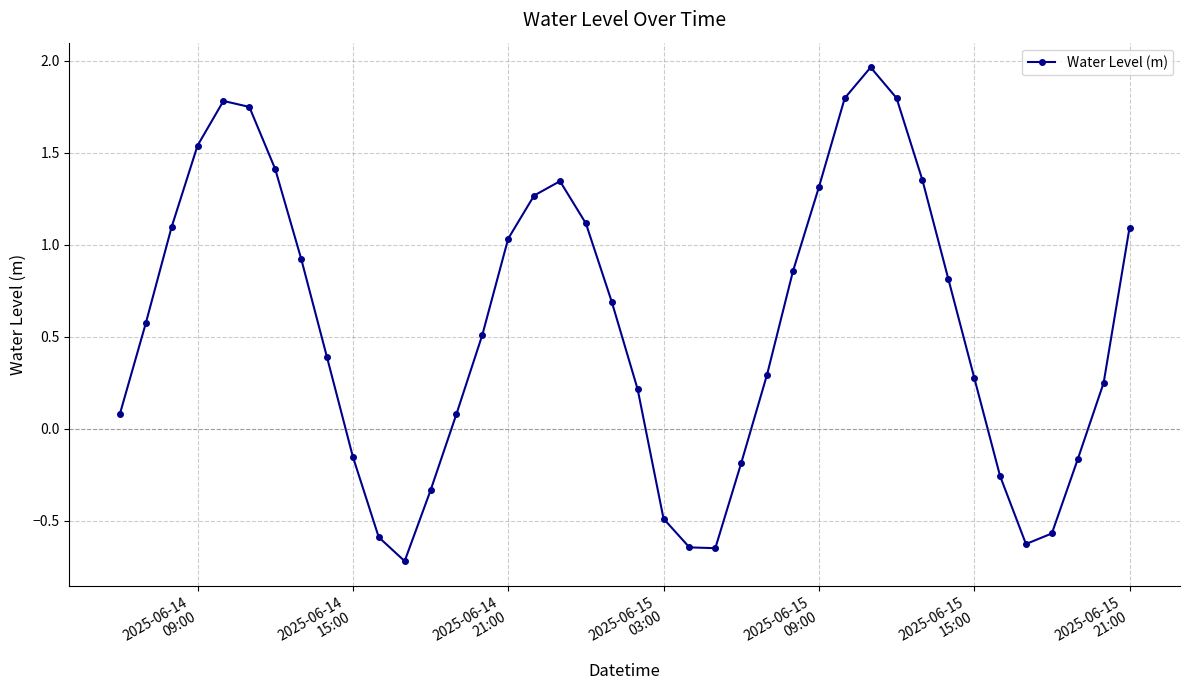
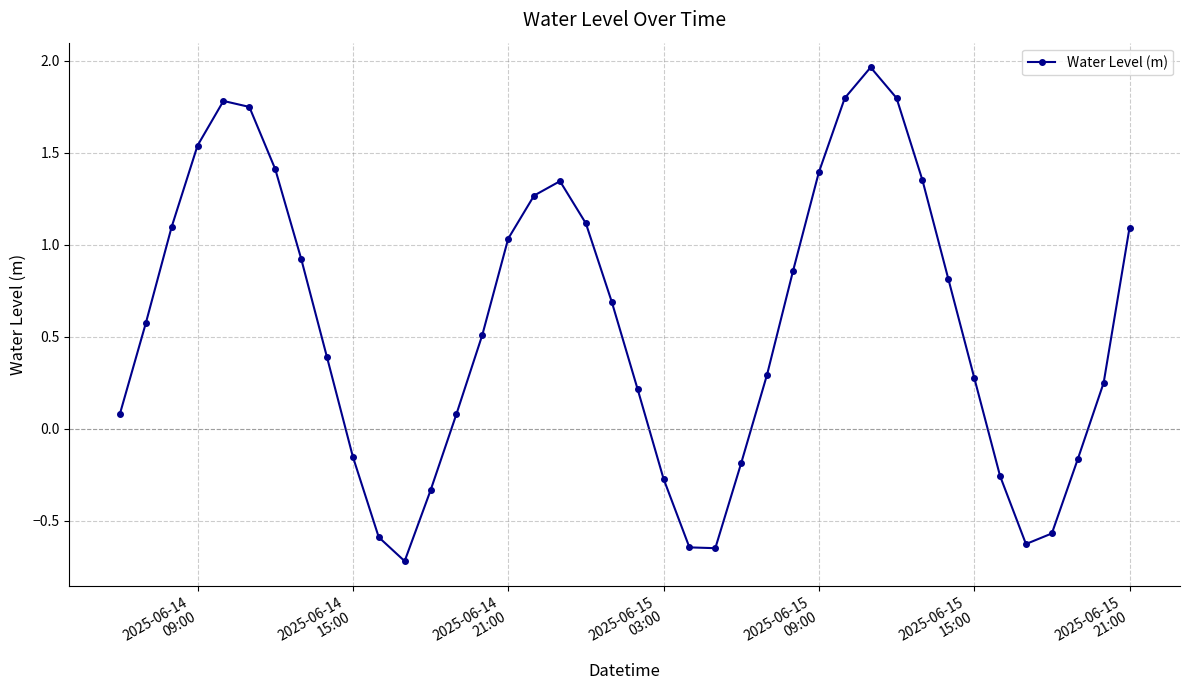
  {
    "2025-06-14 09:00": 1.54,
    "2025-06-14 15:00": -0.15,
    "2025-06-14 21:00": 1.03,
-   "2025-06-15 03:00": -0.49,
-   "2025-06-15 09:00": 1.31,
+   "2025-06-15 03:00": -0.27,
+   "2025-06-15 09:00": 1.39,
    "2025-06-15 15:00": 0.28,
    "2025-06-15 21:00": 1.09
  }
